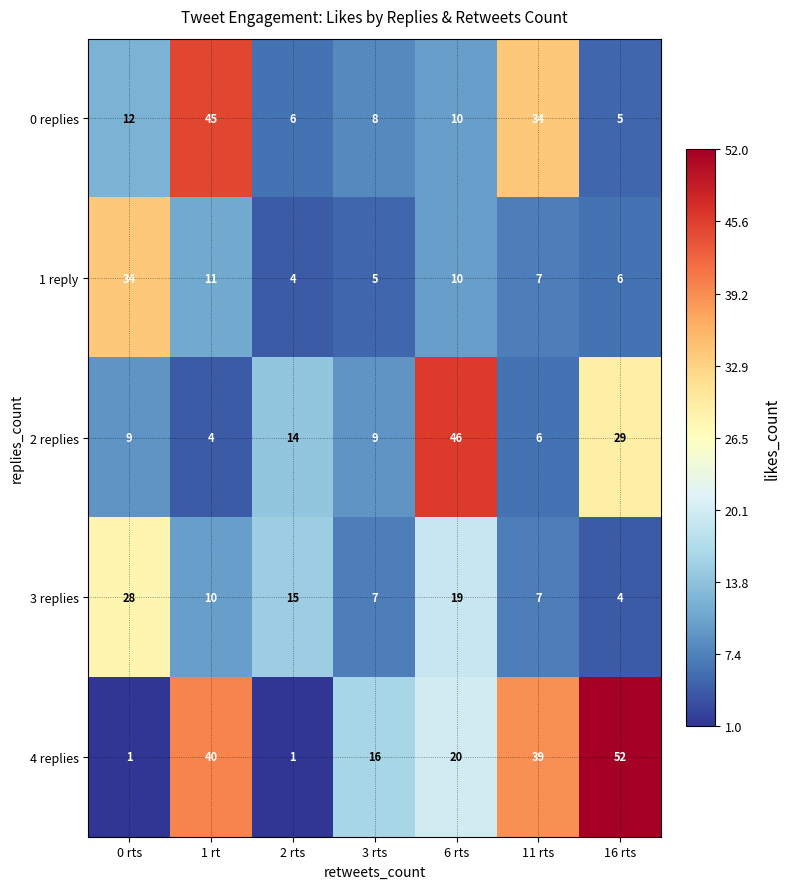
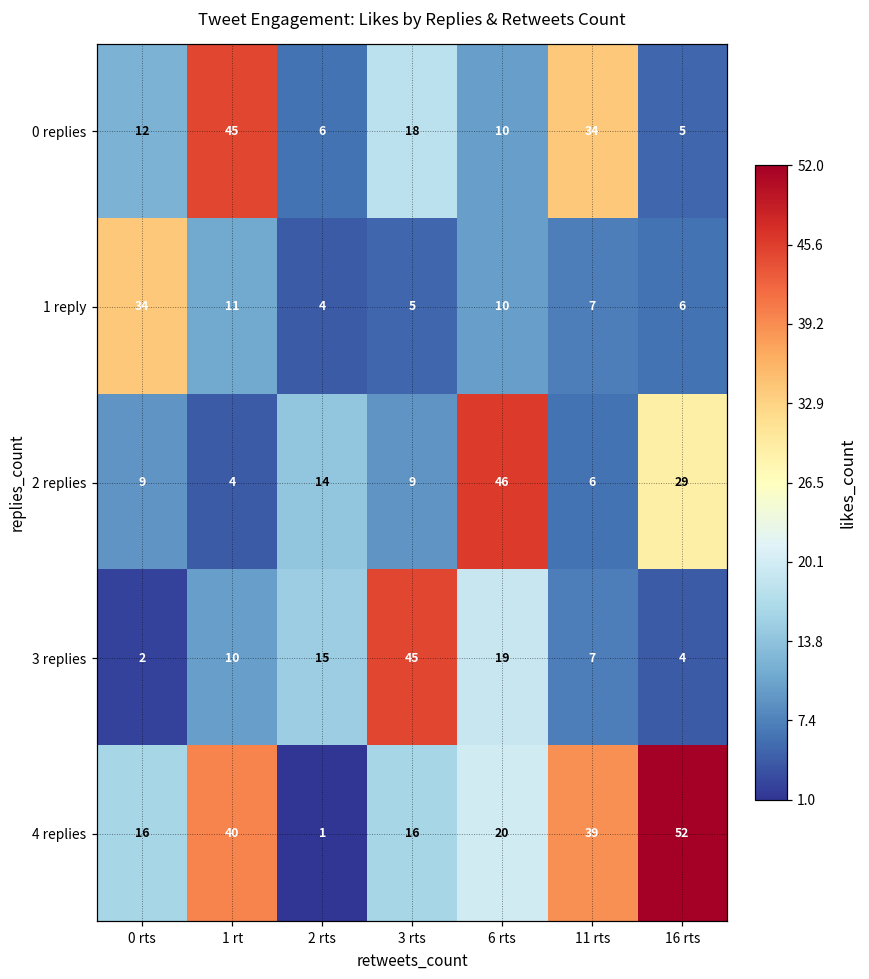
  {
    "0 replies": {
      "0 rts": 12,
      "1 rt": 45,
      "2 rts": 6,
-     "3 rts": 8,
+     "3 rts": 18,
      "6 rts": 10,
      "11 rts": 34,
      "16 rts": 5
    },
    "1 reply": {
      "0 rts": 34,
      "1 rt": 11,
      "2 rts": 4,
      "3 rts": 5,
      "6 rts": 10,
      "11 rts": 7,
      "16 rts": 6
    },
    "2 replies": {
      "0 rts": 9,
      "1 rt": 4,
      "2 rts": 14,
      "3 rts": 9,
      "6 rts": 46,
      "11 rts": 6,
      "16 rts": 29
    },
    "3 replies": {
-     "0 rts": 28,
+     "0 rts": 2,
      "1 rt": 10,
      "2 rts": 15,
-     "3 rts": 7,
+     "3 rts": 45,
      "6 rts": 19,
      "11 rts": 7,
      "16 rts": 4
    },
    "4 replies": {
-     "0 rts": 1,
+     "0 rts": 16,
      "1 rt": 40,
      "2 rts": 1,
      "3 rts": 16,
      "6 rts": 20,
      "11 rts": 39,
      "16 rts": 52
    }
  }
